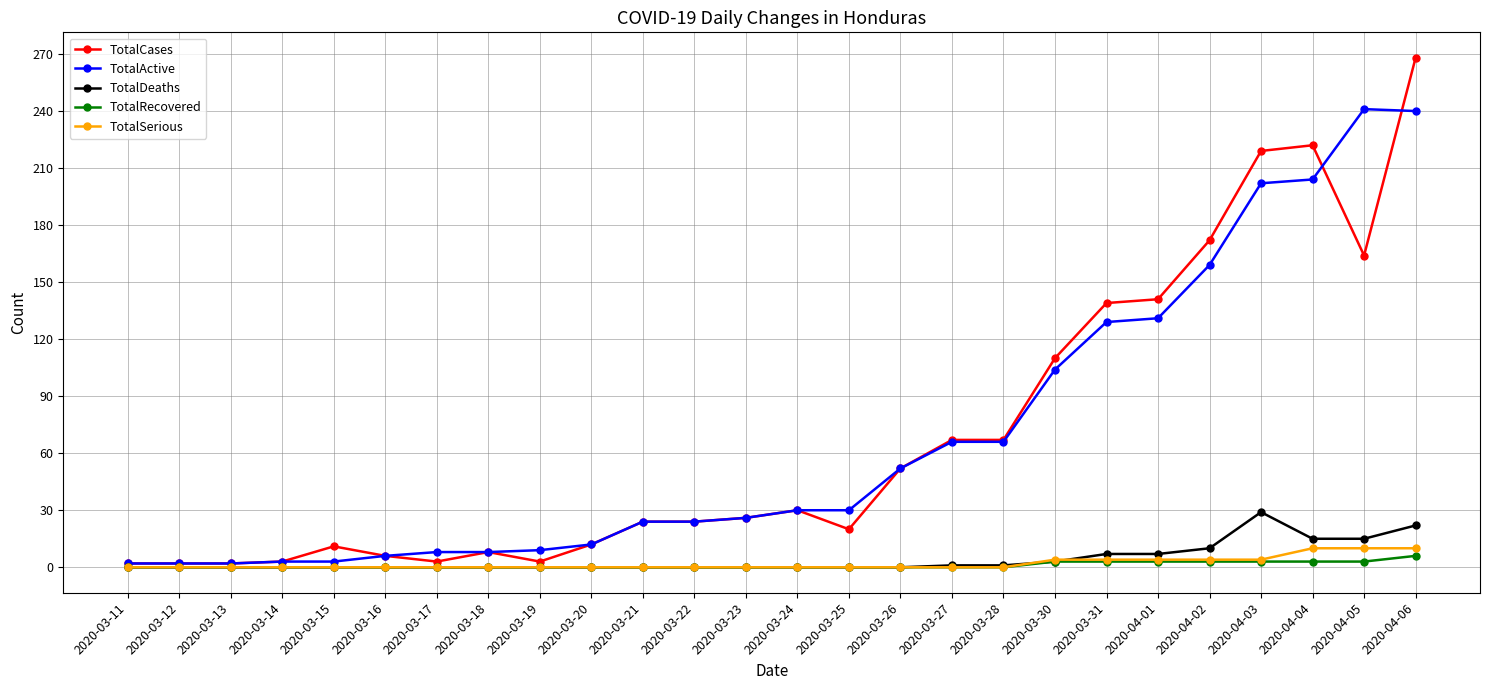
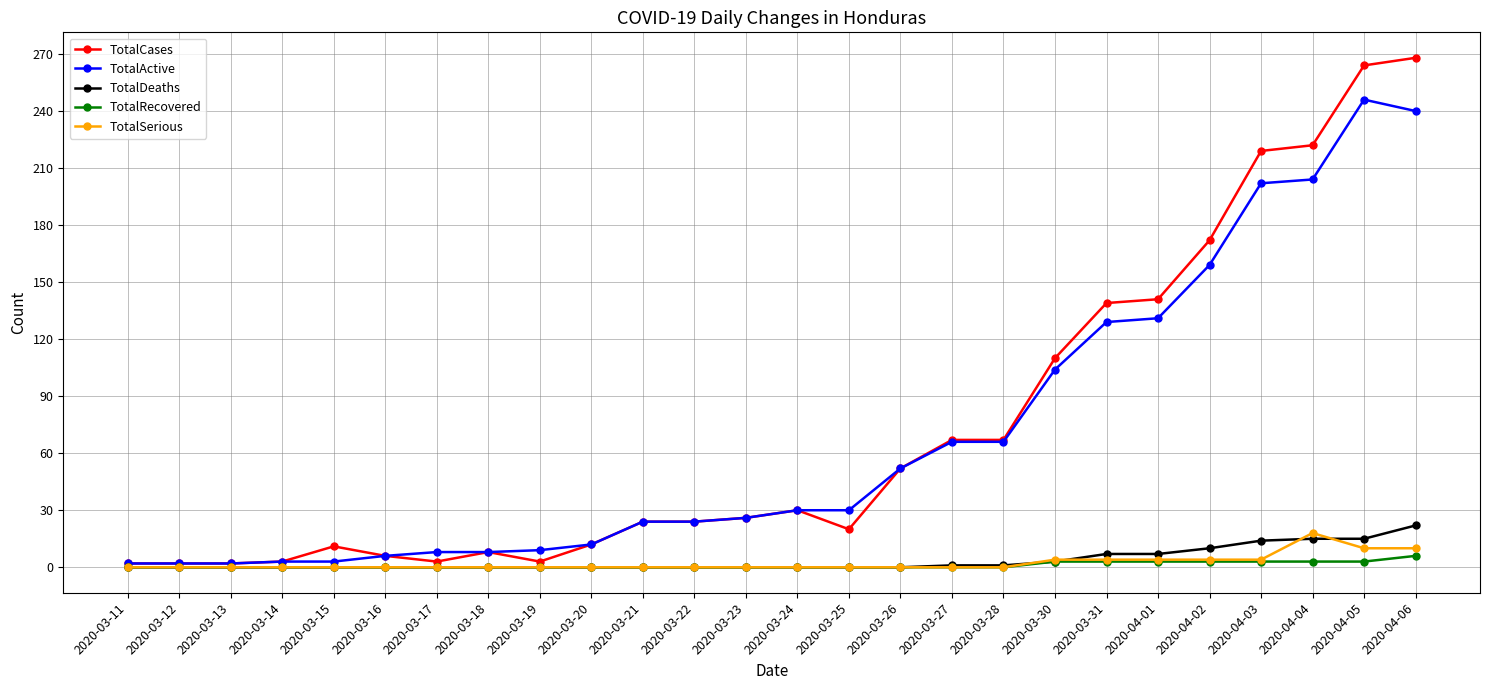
  {
    "TotalCases": {
      "2020-03-15": 11,
      "2020-03-17": 3,
      "2020-03-19": 3,
      "2020-03-25": 20,
      "2020-03-30": 110,
      "2020-03-31": 139,
      "2020-04-01": 141,
      "2020-04-02": 172,
      "2020-04-03": 219,
      "2020-04-04": 222,
-     "2020-04-05": 164,
+     "2020-04-05": 264,
      "2020-04-06": 268
    },
    "TotalActive": {
      "2020-03-15": 3,
      "2020-03-17": 8,
      "2020-03-19": 9,
      "2020-03-25": 30,
      "2020-03-30": 104,
      "2020-03-31": 129,
      "2020-04-01": 131,
      "2020-04-02": 159,
      "2020-04-03": 202,
      "2020-04-04": 204,
-     "2020-04-05": 241,
+     "2020-04-05": 246,
      "2020-04-06": 240
    },
    "TotalDeaths": {
      "2020-03-31": 7,
      "2020-04-01": 7,
      "2020-04-02": 10,
-     "2020-04-03": 29,
+     "2020-04-03": 14,
      "2020-04-04": 15,
      "2020-04-05": 15,
      "2020-04-06": 22
    },
    "TotalRecovered": {
      "2020-04-04": 3,
      "2020-04-05": 3,
      "2020-04-06": 6
    },
    "TotalSerious": {
-     "2020-04-04": 10,
+     "2020-04-04": 18,
      "2020-04-05": 10,
      "2020-04-06": 10
    }
  }
